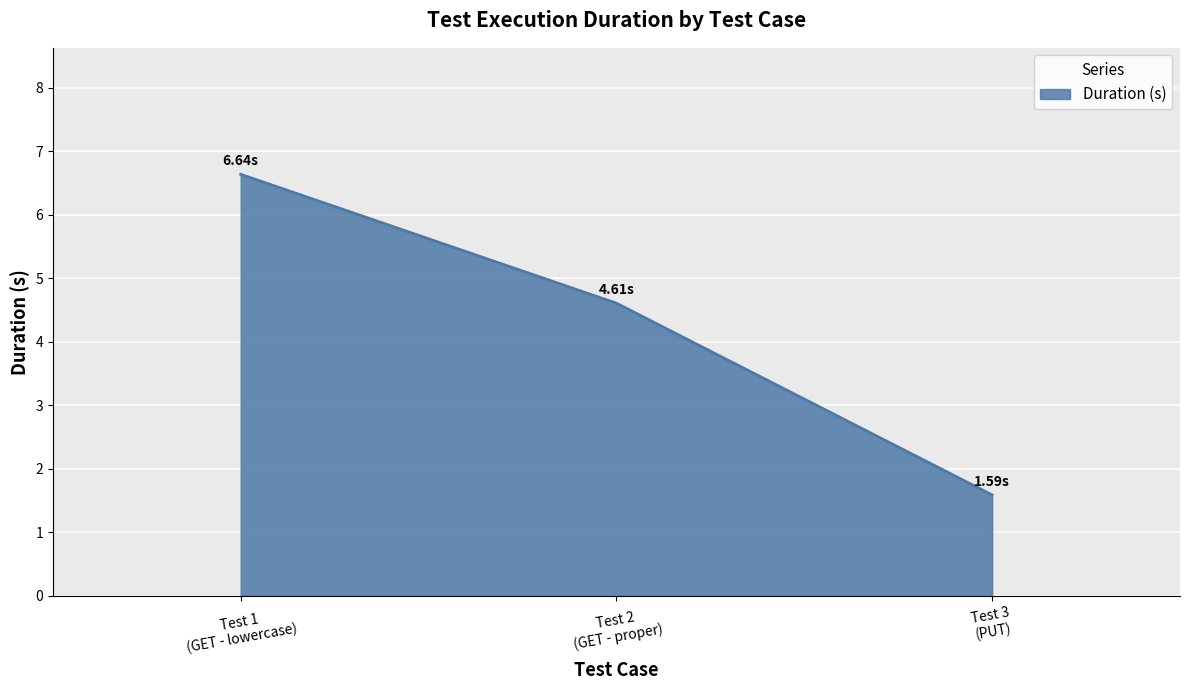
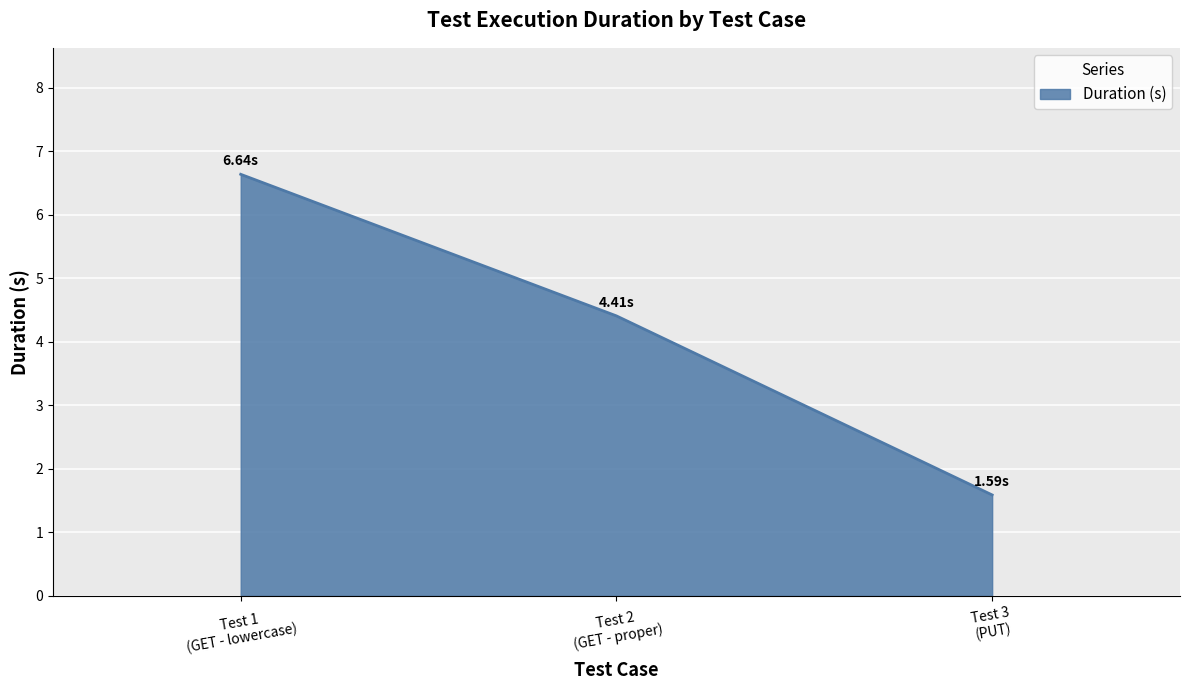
  {
    "Test 1 (GET - lowercase)": "6.64s",
-   "Test 2 (GET - proper)": "4.61s",
+   "Test 2 (GET - proper)": "4.41s",
    "Test 3 (PUT)": "1.59s"
  }
